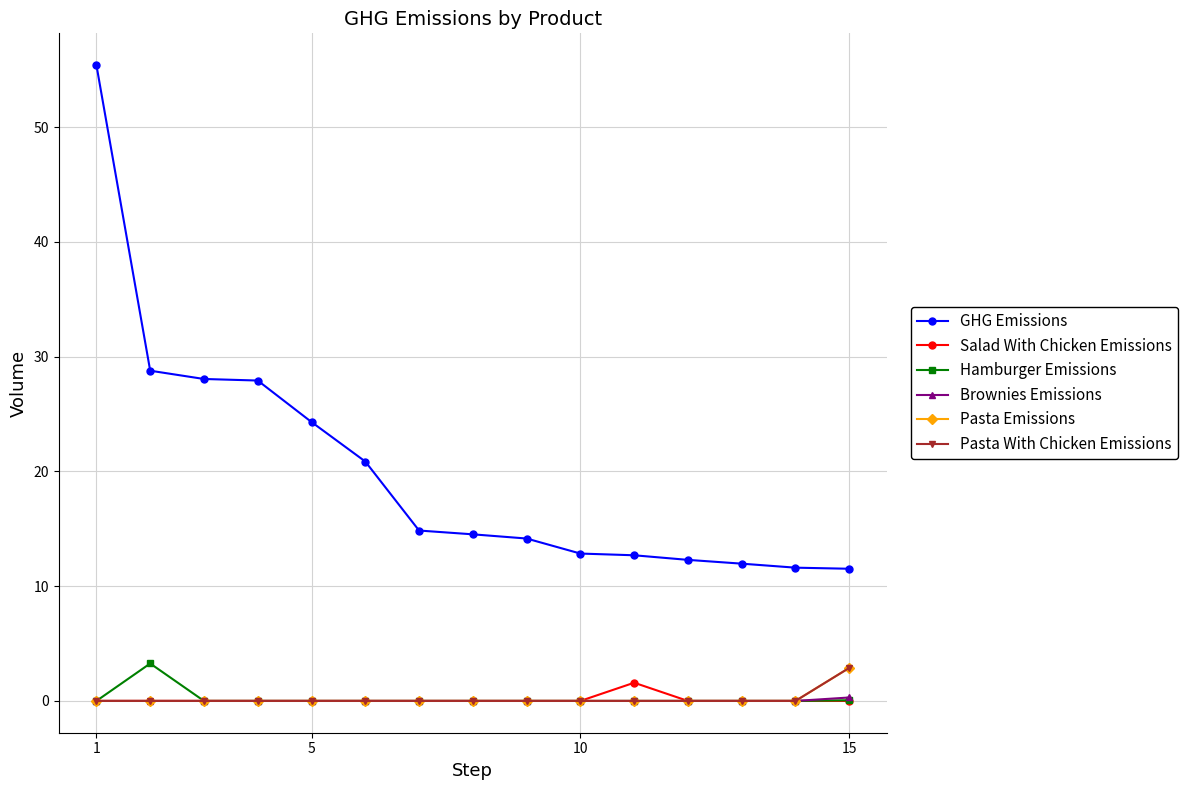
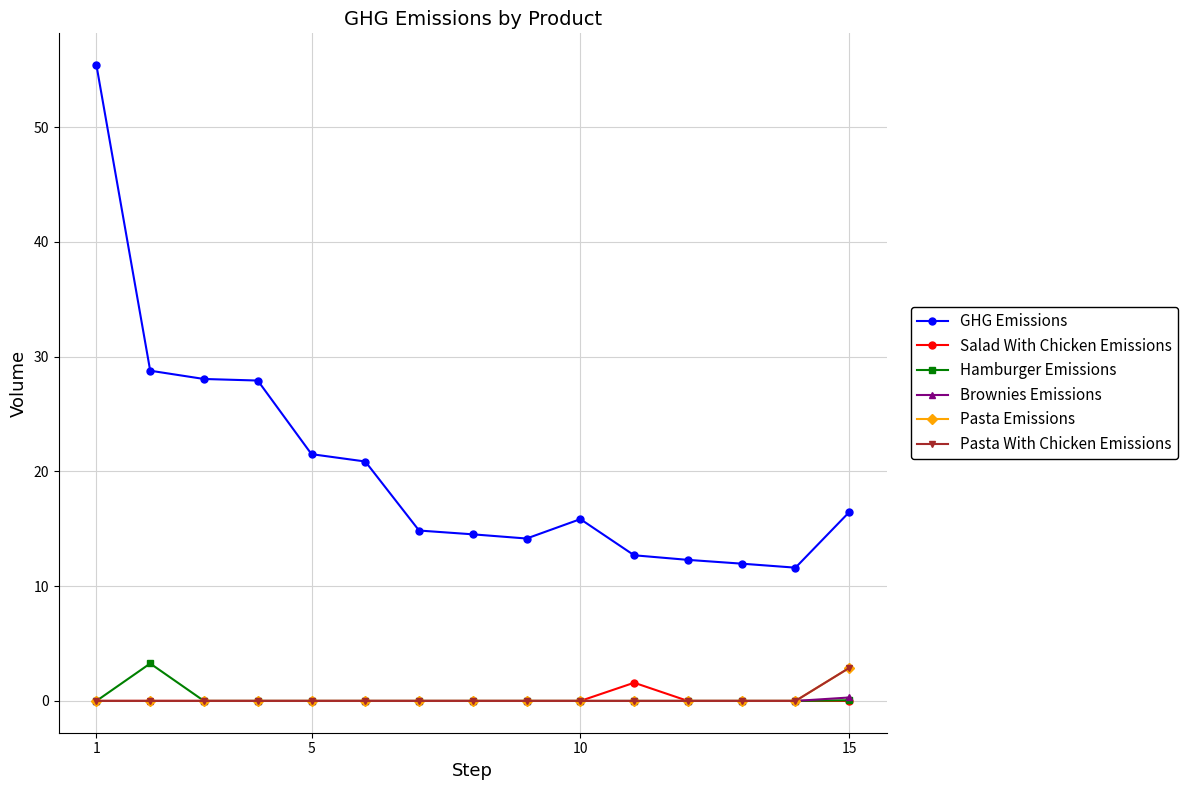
  {
    "GHG Emissions": {
      "1": 55.4,
-     "5": 24.3,
-     "10": 12.8,
-     "15": 11.5
+     "5": 21.5,
+     "10": 15.8,
+     "15": 16.5
    },
    "Brownies Emissions": {
      "15": 0.3
    },
    "Pasta With Chicken Emissions": {
      "15": 2.9
    }
  }
